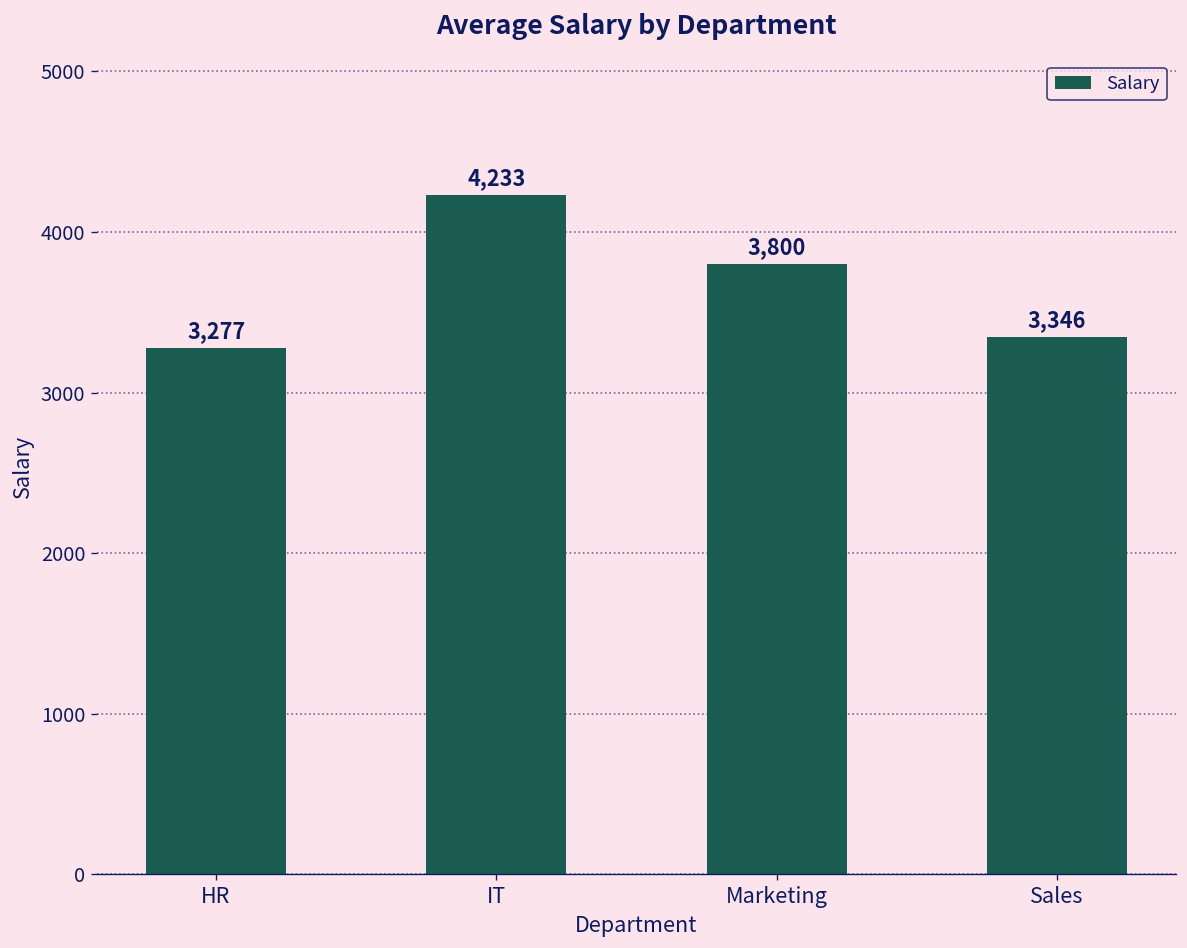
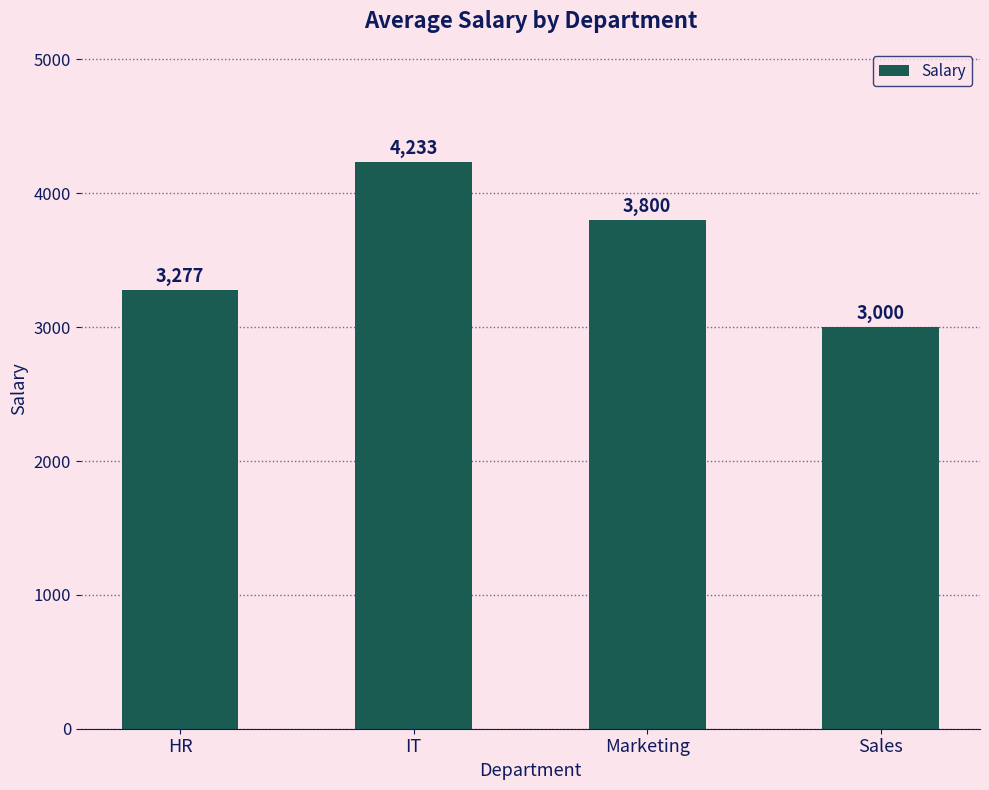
  {
    "HR": "3,277",
    "IT": "4,233",
    "Marketing": "3,800",
-   "Sales": "3,346"
+   "Sales": "3,000"
  }
